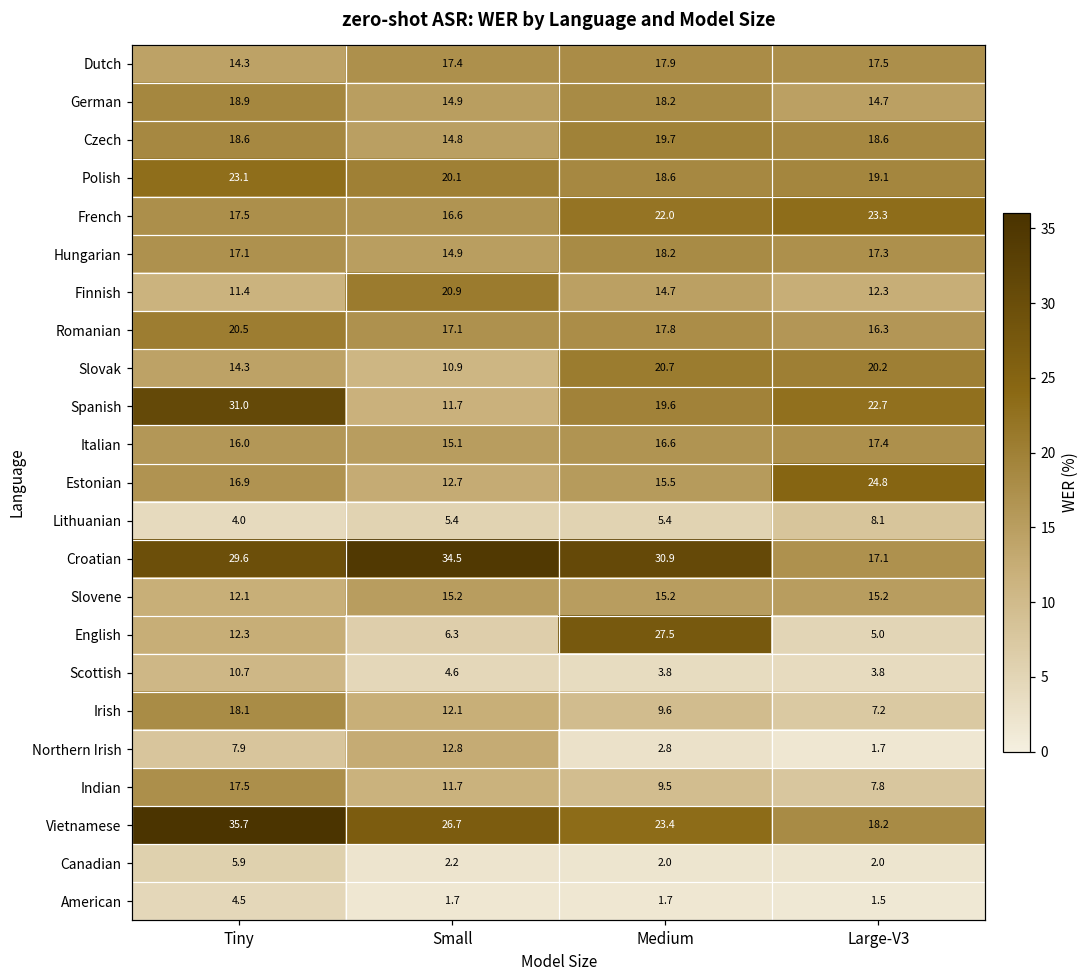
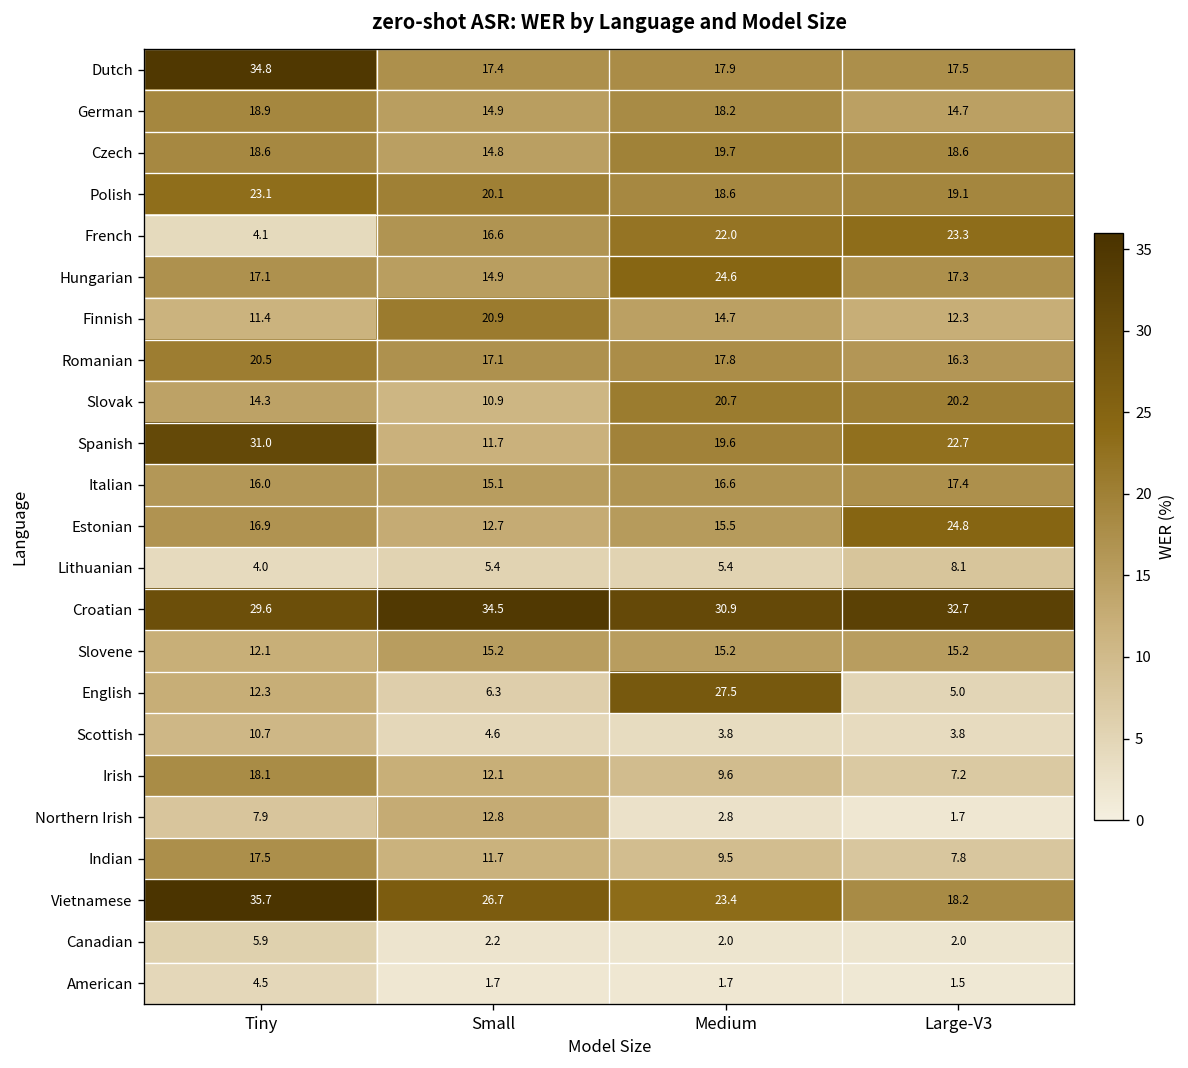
  {
    "Dutch": {
-     "Tiny": 14.3,
+     "Tiny": 34.8,
      "Small": 17.4,
      "Medium": 17.9,
      "Large-V3": 17.5
    },
    "German": {
      "Tiny": 18.9,
      "Small": 14.9,
      "Medium": 18.2,
      "Large-V3": 14.7
    },
    "Czech": {
      "Tiny": 18.6,
      "Small": 14.8,
      "Medium": 19.7,
      "Large-V3": 18.6
    },
    "Polish": {
      "Tiny": 23.1,
      "Small": 20.1,
      "Medium": 18.6,
      "Large-V3": 19.1
    },
    "French": {
-     "Tiny": 17.5,
+     "Tiny": 4.1,
      "Small": 16.6,
      "Medium": 22.0,
      "Large-V3": 23.3
    },
    "Hungarian": {
      "Tiny": 17.1,
      "Small": 14.9,
-     "Medium": 18.2,
+     "Medium": 24.6,
      "Large-V3": 17.3
    },
    "Finnish": {
      "Tiny": 11.4,
      "Small": 20.9,
      "Medium": 14.7,
      "Large-V3": 12.3
    },
    "Romanian": {
      "Tiny": 20.5,
      "Small": 17.1,
      "Medium": 17.8,
      "Large-V3": 16.3
    },
    "Slovak": {
      "Tiny": 14.3,
      "Small": 10.9,
      "Medium": 20.7,
      "Large-V3": 20.2
    },
    "Spanish": {
      "Tiny": 31.0,
      "Small": 11.7,
      "Medium": 19.6,
      "Large-V3": 22.7
    },
    "Italian": {
      "Tiny": 16.0,
      "Small": 15.1,
      "Medium": 16.6,
      "Large-V3": 17.4
    },
    "Estonian": {
      "Tiny": 16.9,
      "Small": 12.7,
      "Medium": 15.5,
      "Large-V3": 24.8
    },
    "Lithuanian": {
      "Tiny": 4.0,
      "Small": 5.4,
      "Medium": 5.4,
      "Large-V3": 8.1
    },
    "Croatian": {
      "Tiny": 29.6,
      "Small": 34.5,
      "Medium": 30.9,
-     "Large-V3": 17.1
+     "Large-V3": 32.7
    },
    "Slovene": {
      "Tiny": 12.1,
      "Small": 15.2,
      "Medium": 15.2,
      "Large-V3": 15.2
    },
    "English": {
      "Tiny": 12.3,
      "Small": 6.3,
      "Medium": 27.5,
      "Large-V3": 5.0
    },
    "Scottish": {
      "Tiny": 10.7,
      "Small": 4.6,
      "Medium": 3.8,
      "Large-V3": 3.8
    },
    "Irish": {
      "Tiny": 18.1,
      "Small": 12.1,
      "Medium": 9.6,
      "Large-V3": 7.2
    },
    "Northern Irish": {
      "Tiny": 7.9,
      "Small": 12.8,
      "Medium": 2.8,
      "Large-V3": 1.7
    },
    "Indian": {
      "Tiny": 17.5,
      "Small": 11.7,
      "Medium": 9.5,
      "Large-V3": 7.8
    },
    "Vietnamese": {
      "Tiny": 35.7,
      "Small": 26.7,
      "Medium": 23.4,
      "Large-V3": 18.2
    },
    "Canadian": {
      "Tiny": 5.9,
      "Small": 2.2,
      "Medium": 2.0,
      "Large-V3": 2.0
    },
    "American": {
      "Tiny": 4.5,
      "Small": 1.7,
      "Medium": 1.7,
      "Large-V3": 1.5
    }
  }
